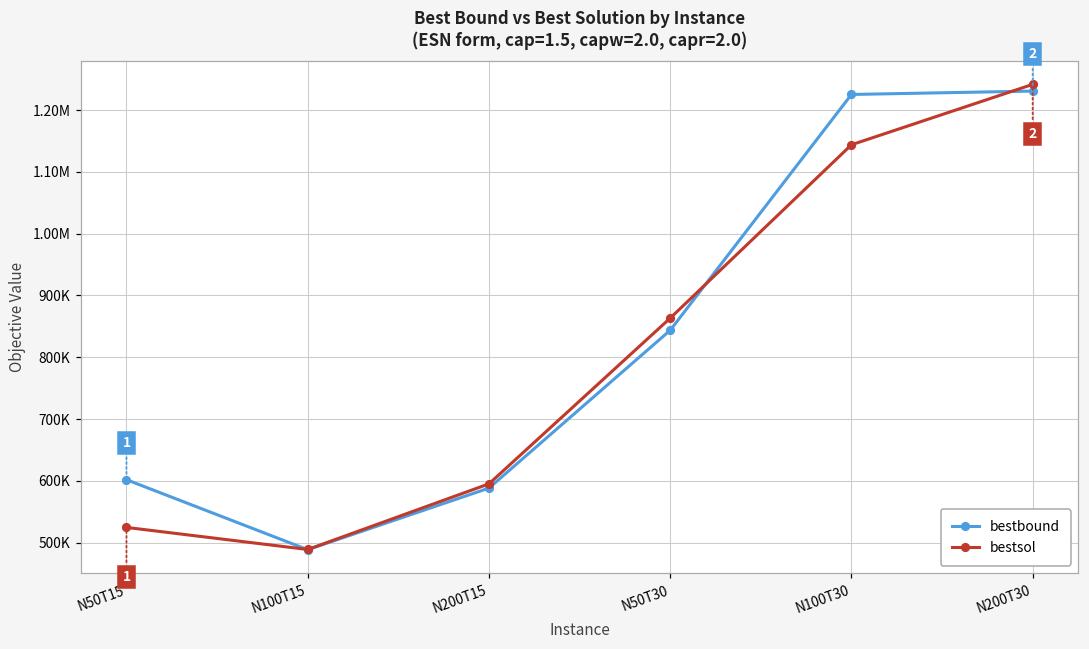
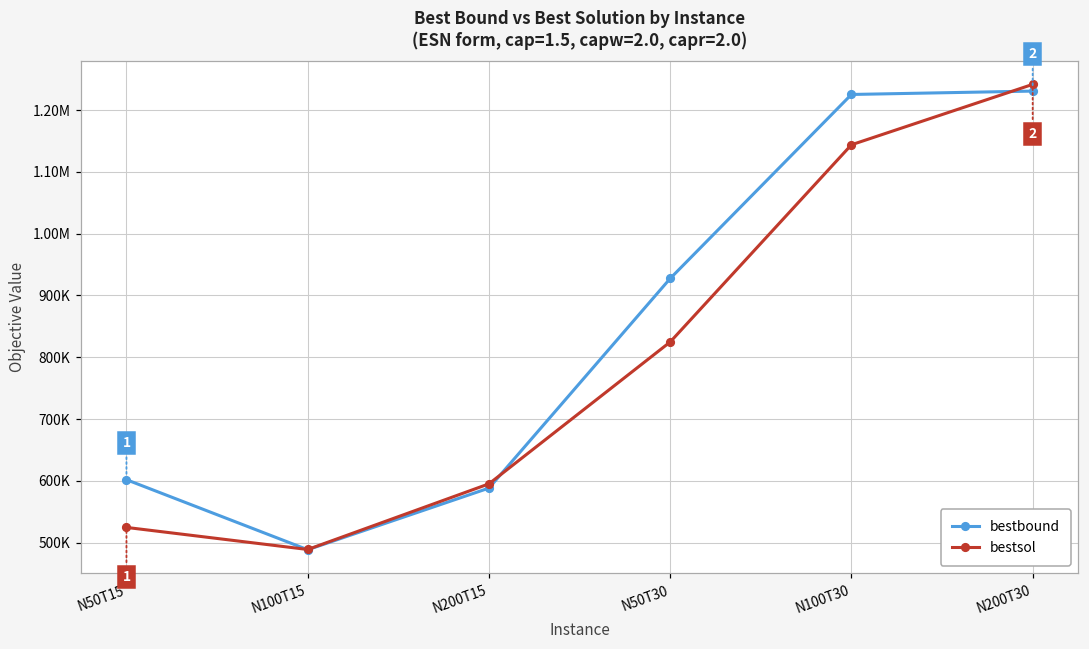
  {
    "bestbound": {
      "N200T15": 590000,
-     "N50T30": 840000,
+     "N50T30": 930000,
      "N100T30": 1230000
    },
    "bestsol": {
      "N200T15": 600000,
-     "N50T30": 860000,
+     "N50T30": 820000,
      "N100T30": 1140000
    }
  }
